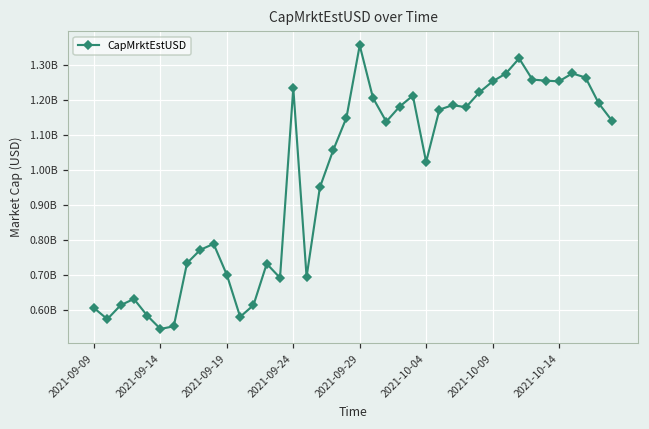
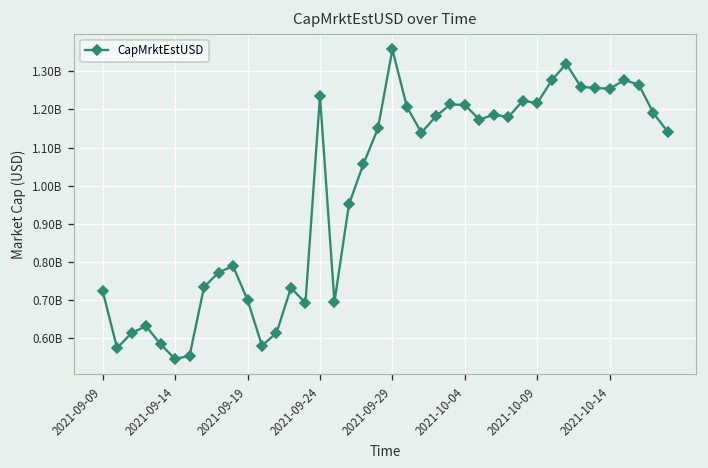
  {
-   "2021-09-09": 610000000,
+   "2021-09-09": 730000000,
    "2021-09-14": 550000000,
    "2021-09-19": 700000000,
    "2021-09-24": 1240000000,
    "2021-09-29": 1360000000,
-   "2021-10-04": 1020000000,
-   "2021-10-09": 1250000000,
+   "2021-10-04": 1210000000,
+   "2021-10-09": 1220000000,
    "2021-10-14": 1250000000
  }
